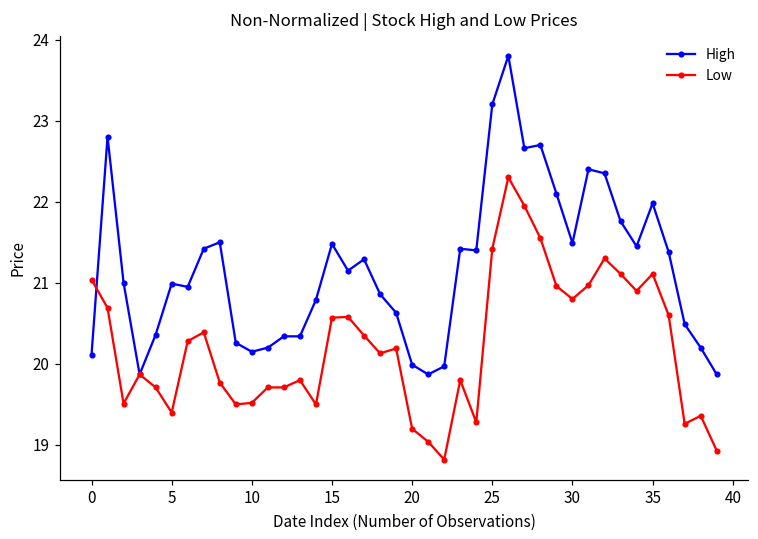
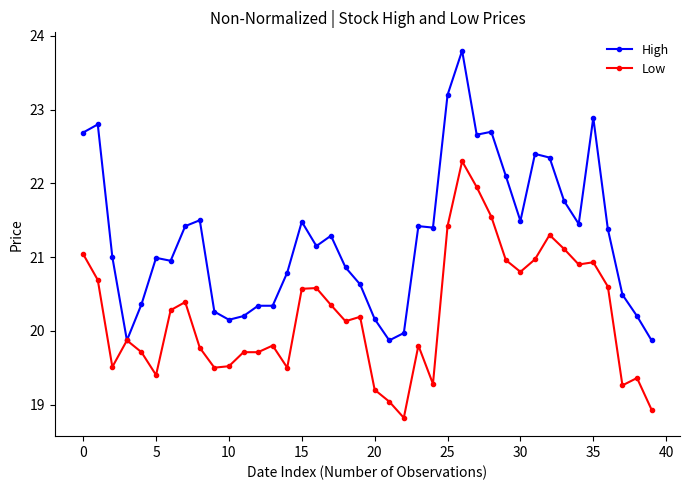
  {
    "High": {
-     "0": 20.1,
+     "0": 22.7,
      "5": 21.0,
      "10": 20.2,
      "15": 21.5,
-     "20": 20.0,
+     "20": 20.2,
      "25": 23.2,
      "30": 21.5,
-     "35": 22.0
+     "35": 22.9
    },
    "Low": {
      "0": 21.0,
      "5": 19.4,
      "10": 19.5,
      "15": 20.6,
      "20": 19.2,
      "25": 21.4,
      "30": 20.8,
-     "35": 21.1
+     "35": 20.9
    }
  }
